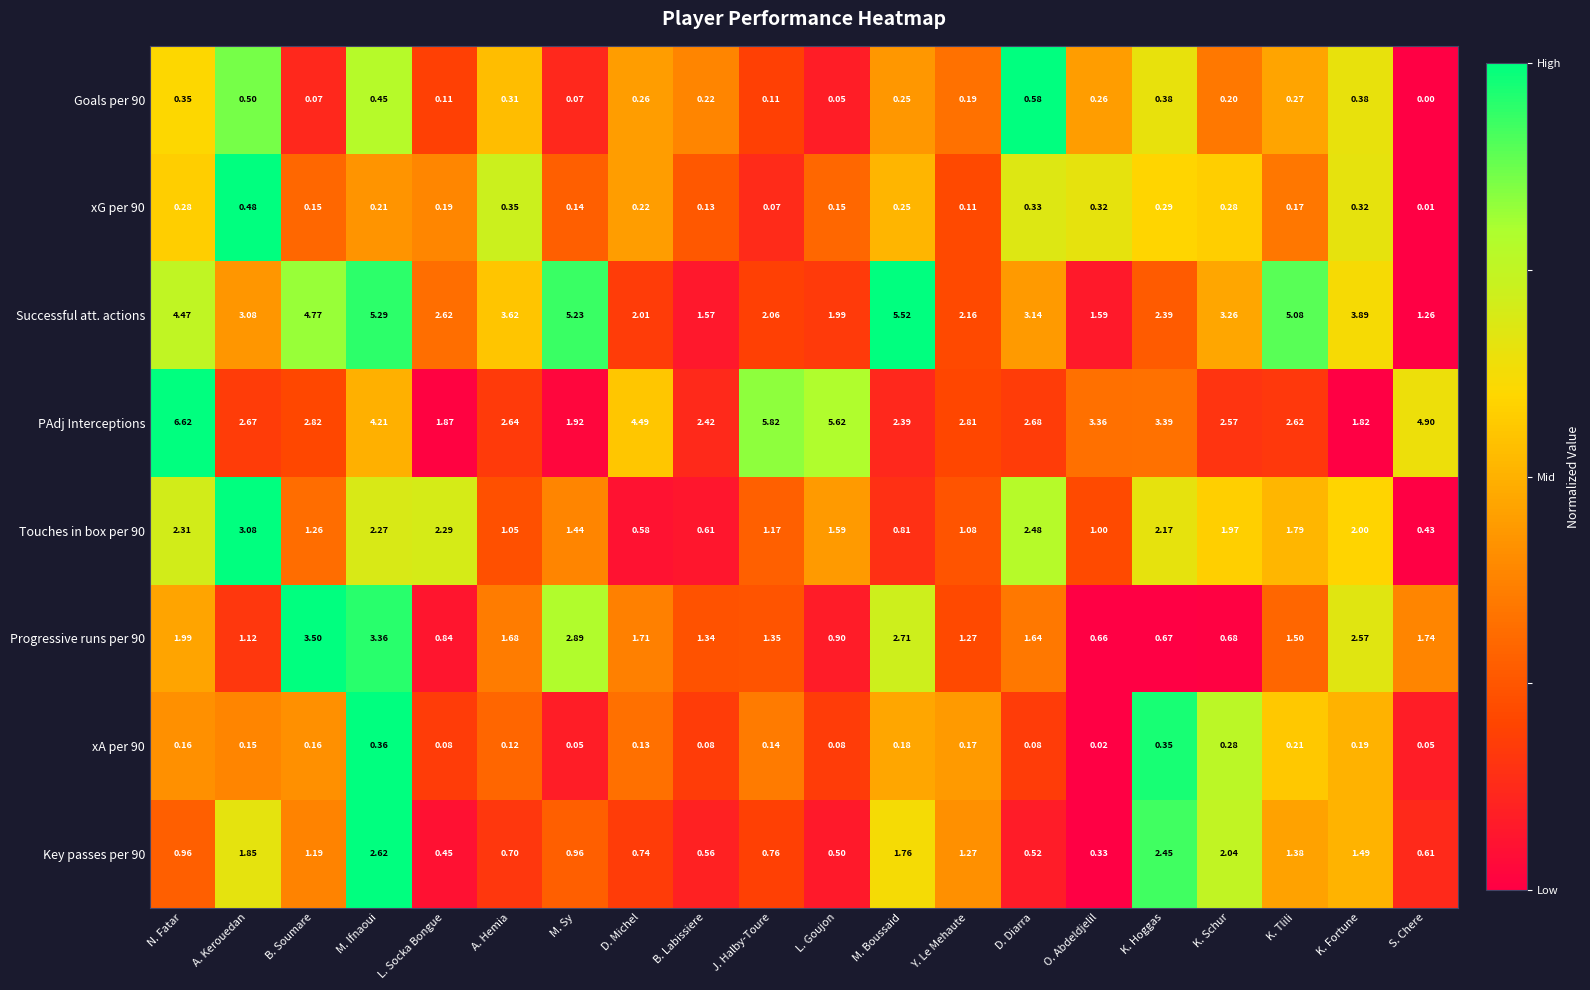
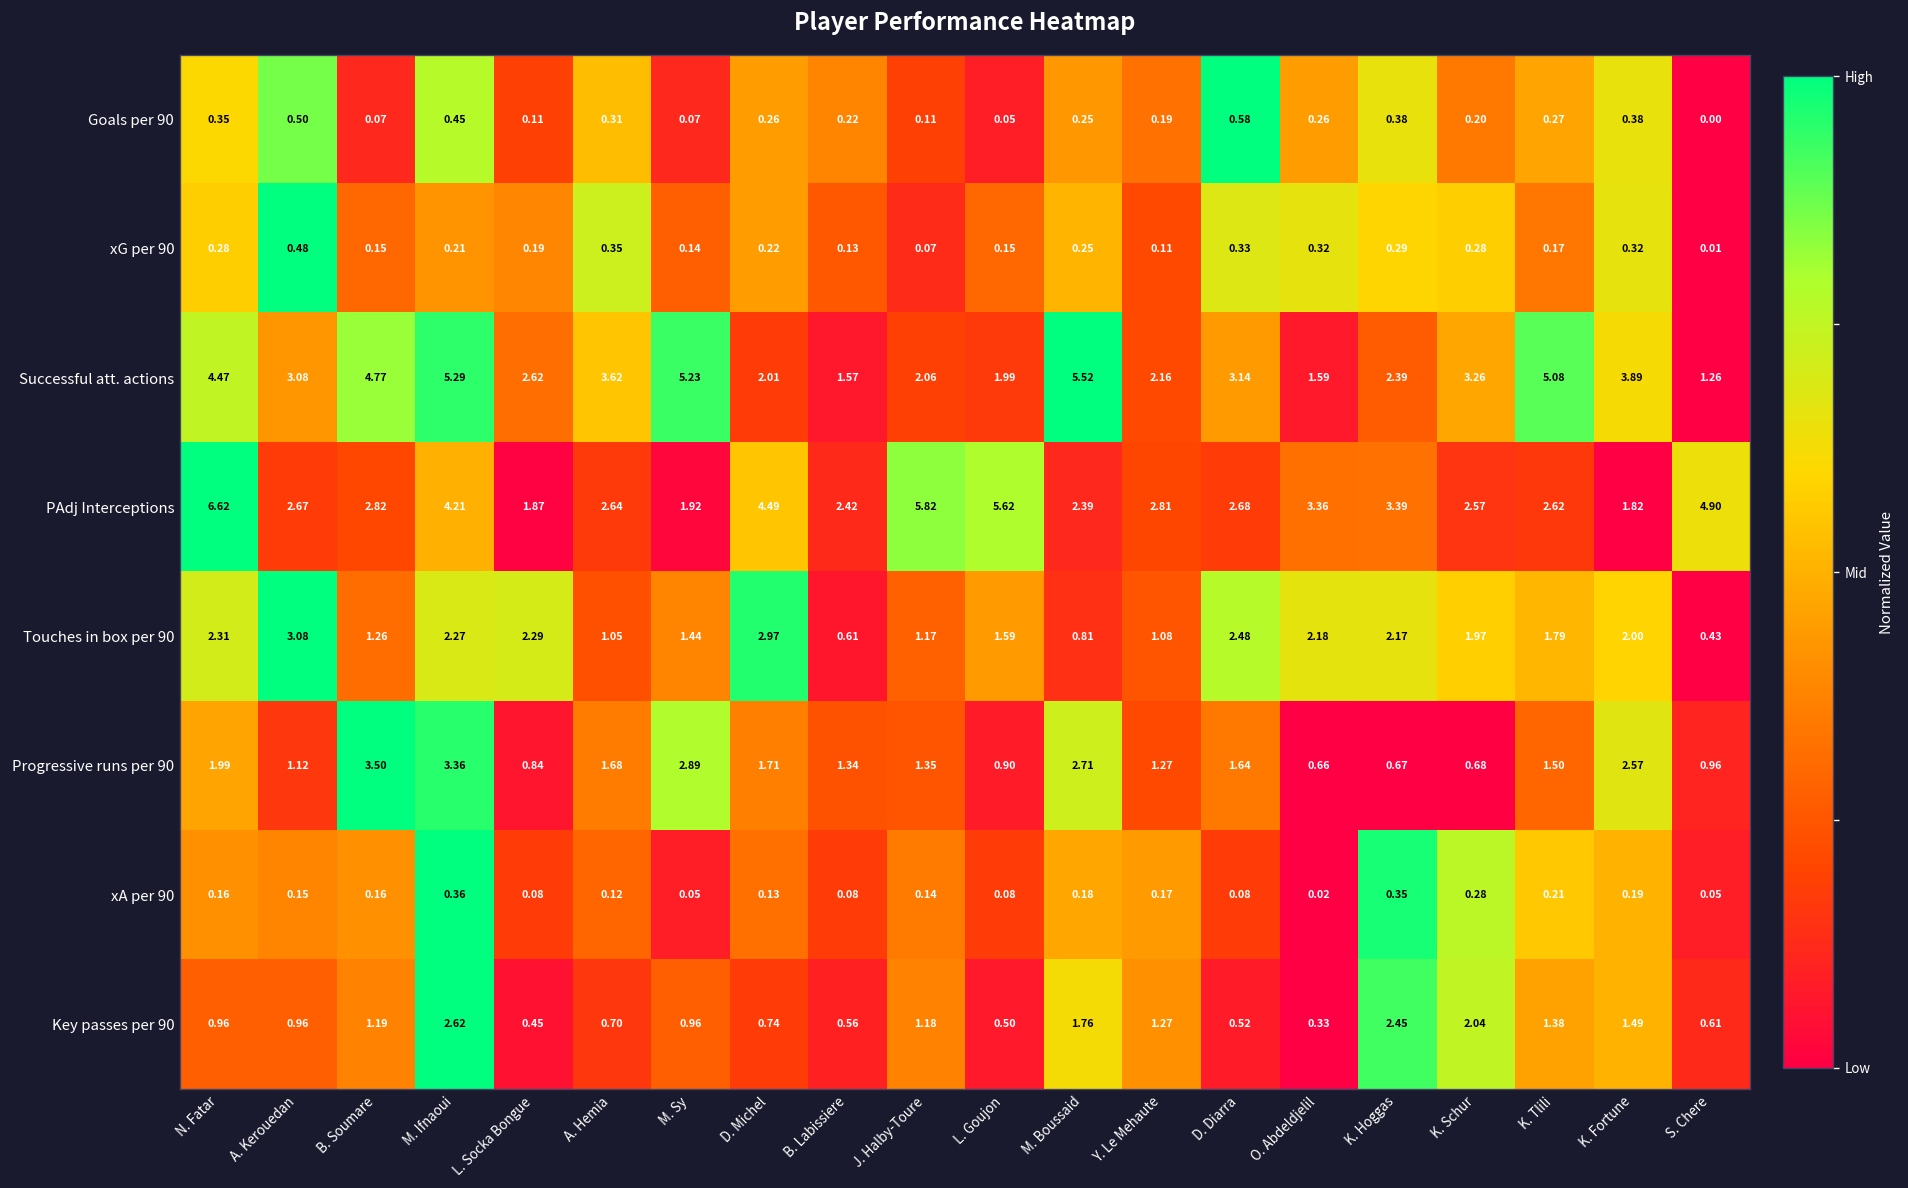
  {
    "Goals per 90": {
      "N. Fatar": 0.35,
      "A. Kerouedan": 0.50,
      "B. Soumare": 0.07,
      "M. Ifnaoui": 0.45,
      "L. Socka Bongue": 0.11,
      "A. Hemia": 0.31,
      "M. Sy": 0.07,
      "D. Michel": 0.26,
      "B. Labissiere": 0.22,
      "J. Halby-Toure": 0.11,
      "L. Goujon": 0.05,
      "M. Boussaid": 0.25,
      "Y. Le Mehaute": 0.19,
      "D. Diarra": 0.58,
      "O. Abdeldjelil": 0.26,
      "K. Hoggas": 0.38,
      "K. Schur": 0.20,
      "K. Tlili": 0.27,
      "K. Fortune": 0.38,
      "S. Chere": 0.00
    },
    "xG per 90": {
      "N. Fatar": 0.28,
      "A. Kerouedan": 0.48,
      "B. Soumare": 0.15,
      "M. Ifnaoui": 0.21,
      "L. Socka Bongue": 0.19,
      "A. Hemia": 0.35,
      "M. Sy": 0.14,
      "D. Michel": 0.22,
      "B. Labissiere": 0.13,
      "J. Halby-Toure": 0.07,
      "L. Goujon": 0.15,
      "M. Boussaid": 0.25,
      "Y. Le Mehaute": 0.11,
      "D. Diarra": 0.33,
      "O. Abdeldjelil": 0.32,
      "K. Hoggas": 0.29,
      "K. Schur": 0.28,
      "K. Tlili": 0.17,
      "K. Fortune": 0.32,
      "S. Chere": 0.01
    },
    "Successful att. actions": {
      "N. Fatar": 4.47,
      "A. Kerouedan": 3.08,
      "B. Soumare": 4.77,
      "M. Ifnaoui": 5.29,
      "L. Socka Bongue": 2.62,
      "A. Hemia": 3.62,
      "M. Sy": 5.23,
      "D. Michel": 2.01,
      "B. Labissiere": 1.57,
      "J. Halby-Toure": 2.06,
      "L. Goujon": 1.99,
      "M. Boussaid": 5.52,
      "Y. Le Mehaute": 2.16,
      "D. Diarra": 3.14,
      "O. Abdeldjelil": 1.59,
      "K. Hoggas": 2.39,
      "K. Schur": 3.26,
      "K. Tlili": 5.08,
      "K. Fortune": 3.89,
      "S. Chere": 1.26
    },
    "PAdj Interceptions": {
      "N. Fatar": 6.62,
      "A. Kerouedan": 2.67,
      "B. Soumare": 2.82,
      "M. Ifnaoui": 4.21,
      "L. Socka Bongue": 1.87,
      "A. Hemia": 2.64,
      "M. Sy": 1.92,
      "D. Michel": 4.49,
      "B. Labissiere": 2.42,
      "J. Halby-Toure": 5.82,
      "L. Goujon": 5.62,
      "M. Boussaid": 2.39,
      "Y. Le Mehaute": 2.81,
      "D. Diarra": 2.68,
      "O. Abdeldjelil": 3.36,
      "K. Hoggas": 3.39,
      "K. Schur": 2.57,
      "K. Tlili": 2.62,
      "K. Fortune": 1.82,
      "S. Chere": 4.90
    },
    "Touches in box per 90": {
      "N. Fatar": 2.31,
      "A. Kerouedan": 3.08,
      "B. Soumare": 1.26,
      "M. Ifnaoui": 2.27,
      "L. Socka Bongue": 2.29,
      "A. Hemia": 1.05,
      "M. Sy": 1.44,
-     "D. Michel": 0.58,
+     "D. Michel": 2.97,
      "B. Labissiere": 0.61,
      "J. Halby-Toure": 1.17,
      "L. Goujon": 1.59,
      "M. Boussaid": 0.81,
      "Y. Le Mehaute": 1.08,
      "D. Diarra": 2.48,
-     "O. Abdeldjelil": 1.00,
+     "O. Abdeldjelil": 2.18,
      "K. Hoggas": 2.17,
      "K. Schur": 1.97,
      "K. Tlili": 1.79,
      "K. Fortune": 2.00,
      "S. Chere": 0.43
    },
    "Progressive runs per 90": {
      "N. Fatar": 1.99,
      "A. Kerouedan": 1.12,
      "B. Soumare": 3.50,
      "M. Ifnaoui": 3.36,
      "L. Socka Bongue": 0.84,
      "A. Hemia": 1.68,
      "M. Sy": 2.89,
      "D. Michel": 1.71,
      "B. Labissiere": 1.34,
      "J. Halby-Toure": 1.35,
      "L. Goujon": 0.90,
      "M. Boussaid": 2.71,
      "Y. Le Mehaute": 1.27,
      "D. Diarra": 1.64,
      "O. Abdeldjelil": 0.66,
      "K. Hoggas": 0.67,
      "K. Schur": 0.68,
      "K. Tlili": 1.50,
      "K. Fortune": 2.57,
-     "S. Chere": 1.74
+     "S. Chere": 0.96
    },
    "xA per 90": {
      "N. Fatar": 0.16,
      "A. Kerouedan": 0.15,
      "B. Soumare": 0.16,
      "M. Ifnaoui": 0.36,
      "L. Socka Bongue": 0.08,
      "A. Hemia": 0.12,
      "M. Sy": 0.05,
      "D. Michel": 0.13,
      "B. Labissiere": 0.08,
      "J. Halby-Toure": 0.14,
      "L. Goujon": 0.08,
      "M. Boussaid": 0.18,
      "Y. Le Mehaute": 0.17,
      "D. Diarra": 0.08,
      "O. Abdeldjelil": 0.02,
      "K. Hoggas": 0.35,
      "K. Schur": 0.28,
      "K. Tlili": 0.21,
      "K. Fortune": 0.19,
      "S. Chere": 0.05
    },
    "Key passes per 90": {
      "N. Fatar": 0.96,
-     "A. Kerouedan": 1.85,
+     "A. Kerouedan": 0.96,
      "B. Soumare": 1.19,
      "M. Ifnaoui": 2.62,
      "L. Socka Bongue": 0.45,
      "A. Hemia": 0.70,
      "M. Sy": 0.96,
      "D. Michel": 0.74,
      "B. Labissiere": 0.56,
-     "J. Halby-Toure": 0.76,
+     "J. Halby-Toure": 1.18,
      "L. Goujon": 0.50,
      "M. Boussaid": 1.76,
      "Y. Le Mehaute": 1.27,
      "D. Diarra": 0.52,
      "O. Abdeldjelil": 0.33,
      "K. Hoggas": 2.45,
      "K. Schur": 2.04,
      "K. Tlili": 1.38,
      "K. Fortune": 1.49,
      "S. Chere": 0.61
    }
  }
